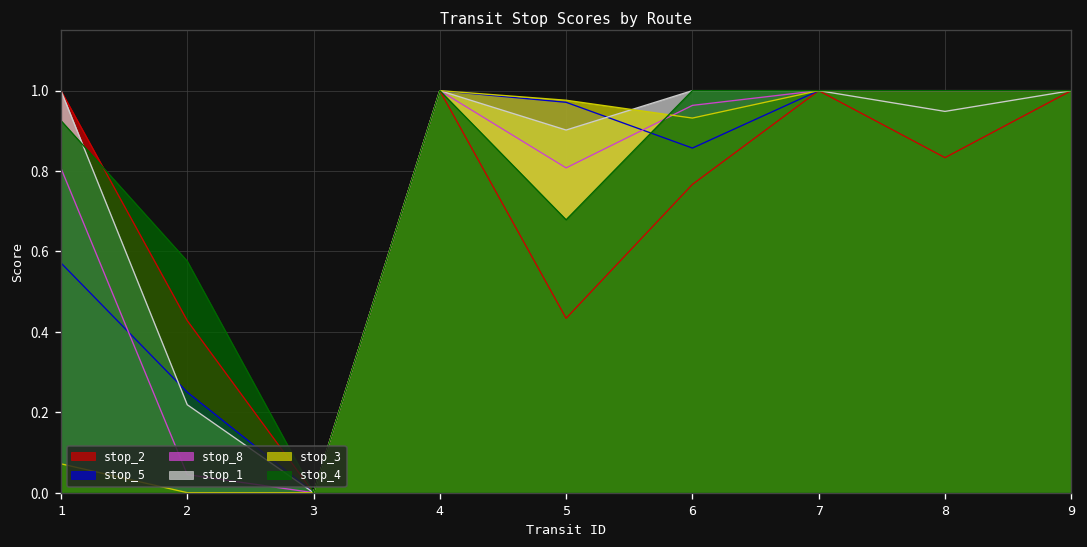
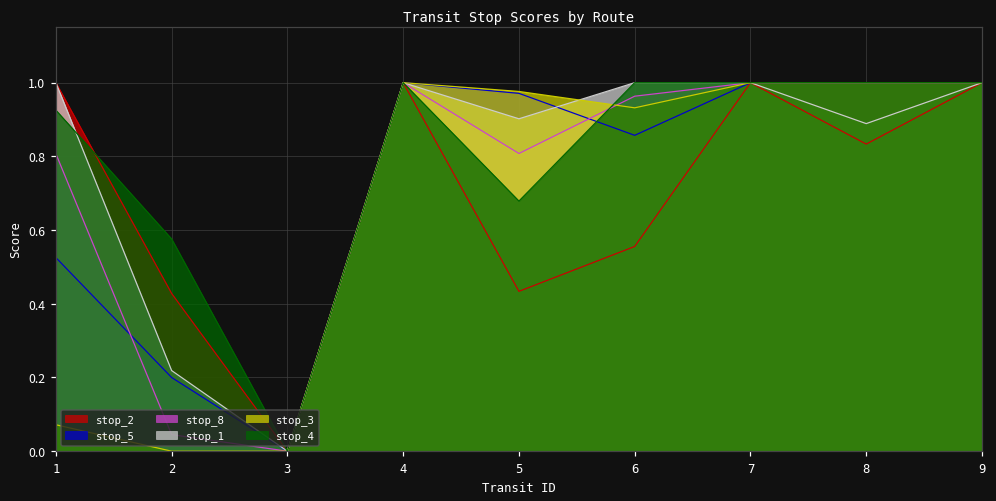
  {
    "stop_2": {
      "2": 0.43,
      "5": 0.43,
-     "6": 0.77,
+     "6": 0.56,
      "8": 0.83
    },
    "stop_5": {
-     "1": 0.57,
-     "2": 0.25,
+     "1": 0.53,
+     "2": 0.20,
      "6": 0.86
    },
    "stop_8": {
      "1": 0.81,
      "5": 0.81,
      "6": 0.96
    },
    "stop_1": {
      "2": 0.22,
      "5": 0.90,
-     "8": 0.95
+     "8": 0.89
    },
    "stop_3": {
      "1": 0.07,
      "2": 0.00,
      "6": 0.93
    },
    "stop_4": {
      "1": 0.93,
      "2": 0.58,
      "5": 0.68
    }
  }
